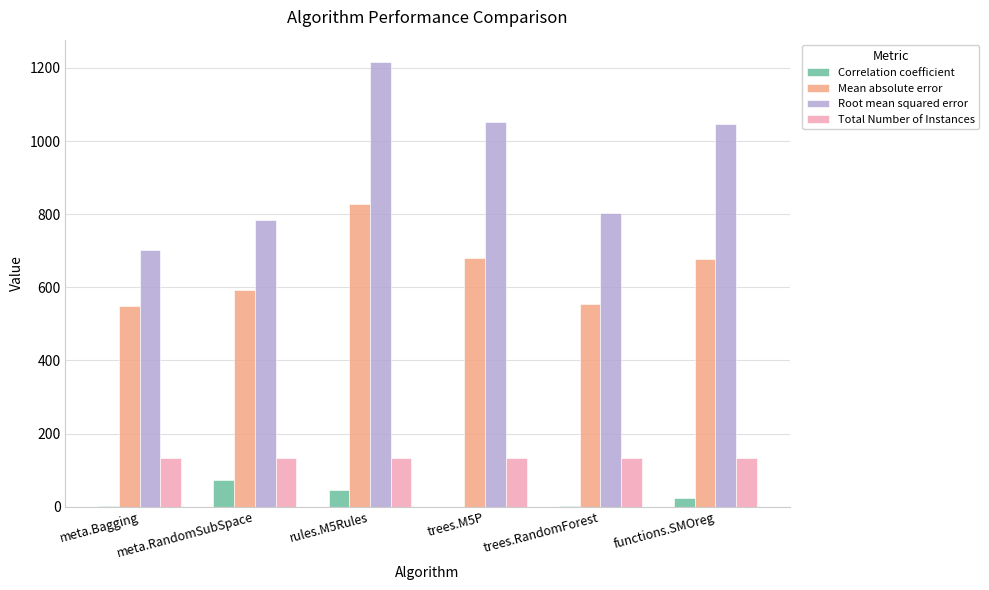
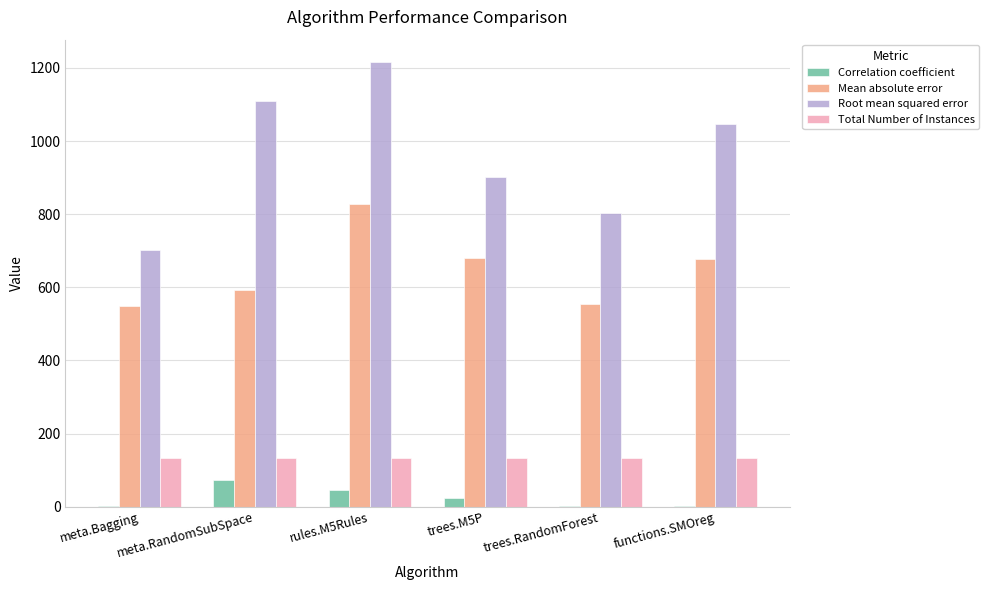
  {
    "Correlation coefficient": {
      "meta.RandomSubSpace": 70,
      "rules.M5Rules": 40,
-     "trees.M5P": 0,
-     "functions.SMOreg": 20
+     "trees.M5P": 20,
+     "functions.SMOreg": 0
    },
    "Root mean squared error": {
      "meta.Bagging": 700,
-     "meta.RandomSubSpace": 790,
+     "meta.RandomSubSpace": 1110,
      "rules.M5Rules": 1220,
-     "trees.M5P": 1050,
+     "trees.M5P": 900,
      "trees.RandomForest": 800,
      "functions.SMOreg": 1050
    }
  }
